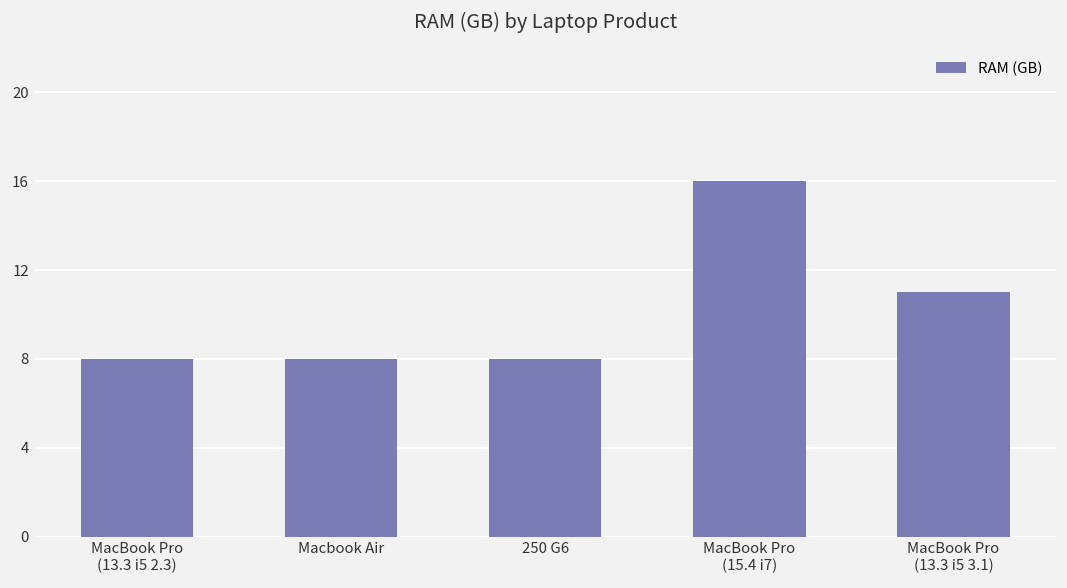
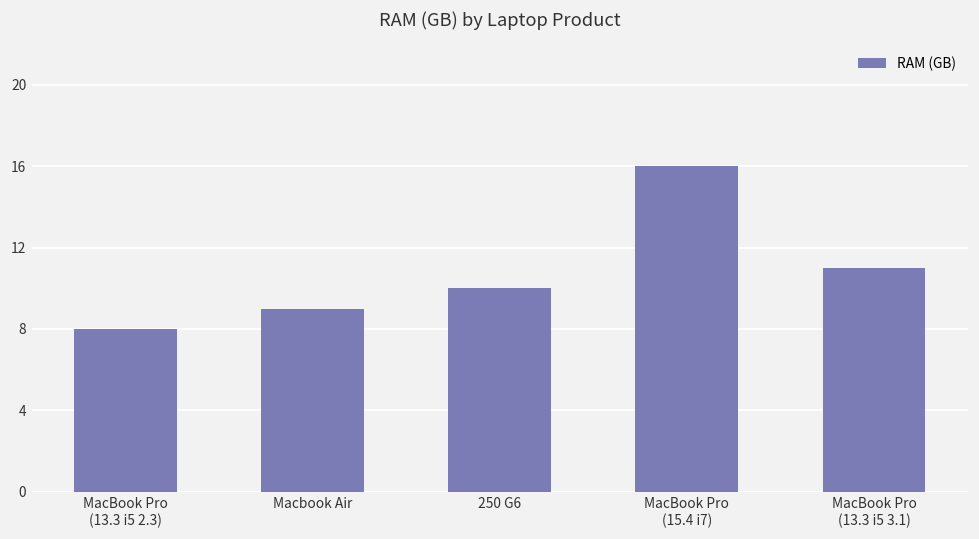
  {
    "MacBook Pro (13.3 i5 2.3)": 8,
-   "Macbook Air": 8,
-   "250 G6": 8,
+   "Macbook Air": 9,
+   "250 G6": 10,
    "MacBook Pro (15.4 i7)": 16,
    "MacBook Pro (13.3 i5 3.1)": 11
  }
